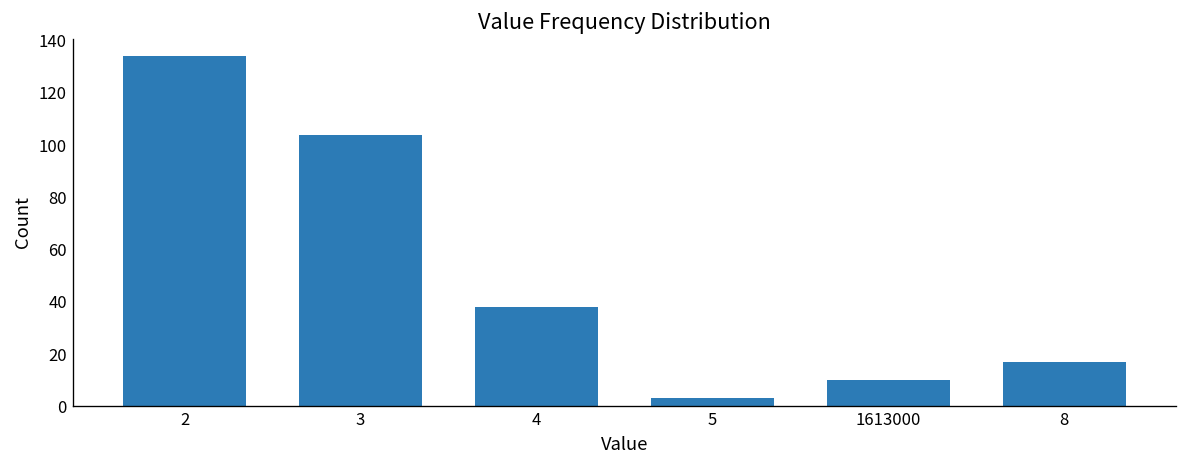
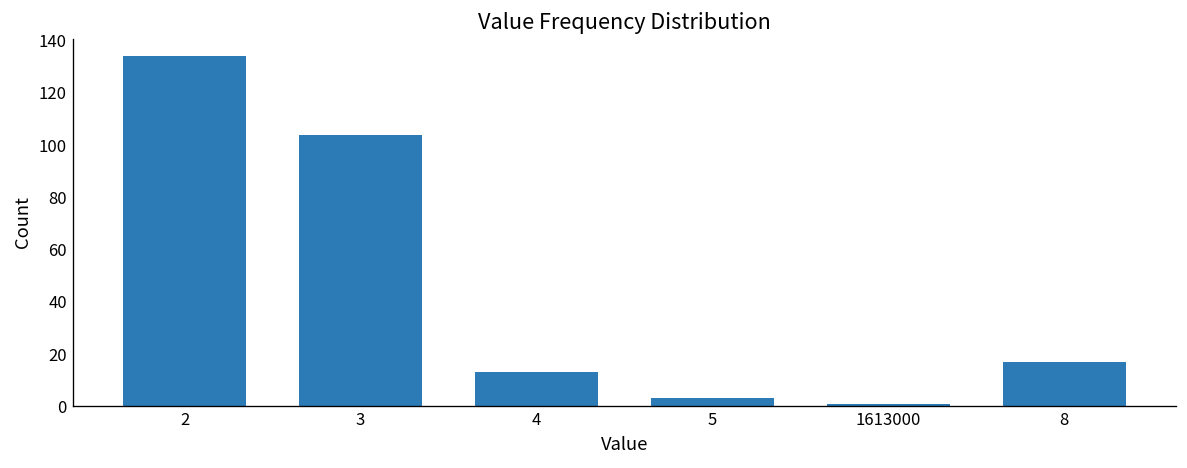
  {
    "2": 134,
    "3": 104,
-   "4": 38,
+   "4": 13,
    "5": 3,
-   "1613000": 10,
+   "1613000": 1,
    "8": 17
  }
